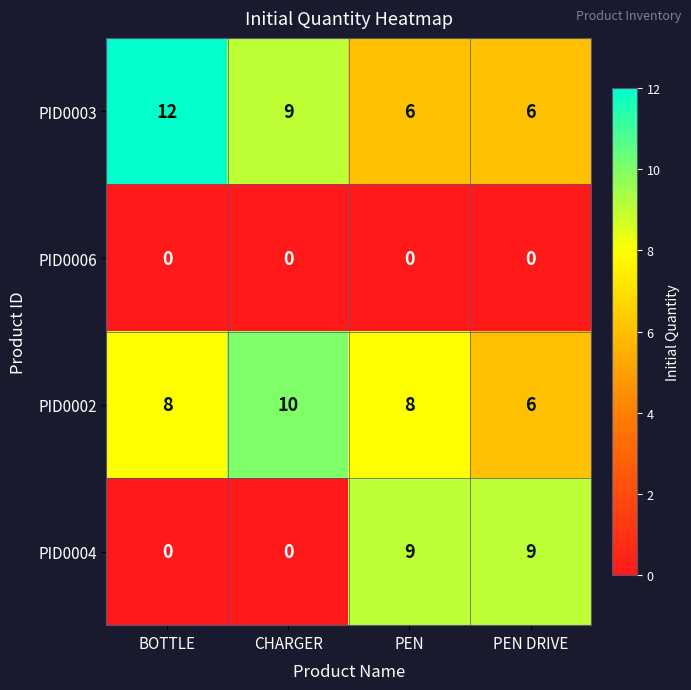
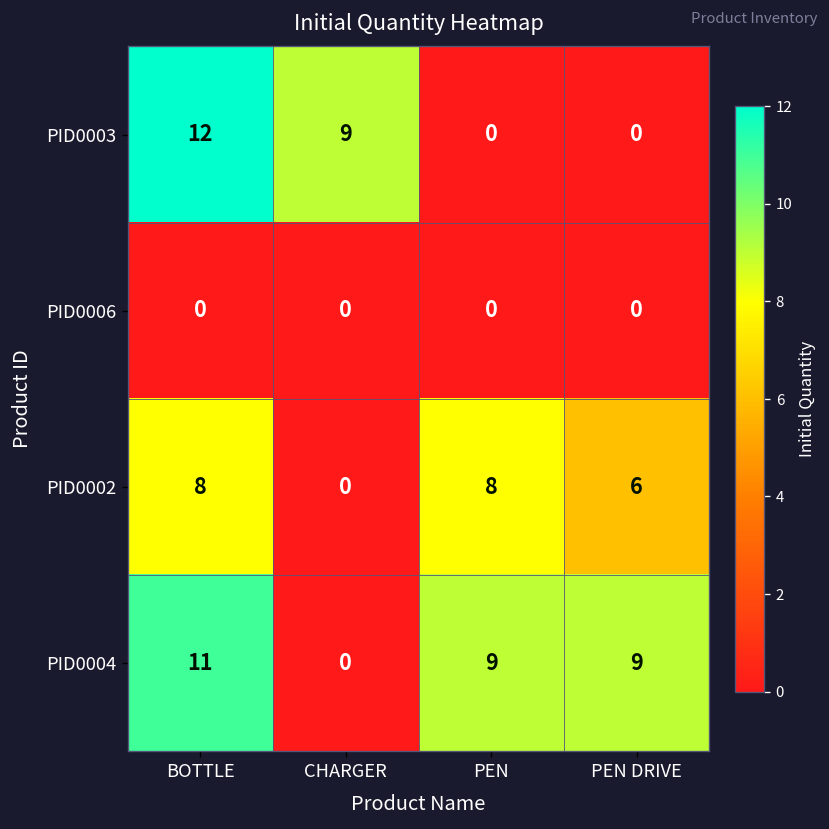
  {
    "PID0003": {
      "BOTTLE": 12,
      "CHARGER": 9,
-     "PEN": 6,
-     "PEN DRIVE": 6
+     "PEN": 0,
+     "PEN DRIVE": 0
    },
    "PID0006": {
      "BOTTLE": 0,
      "CHARGER": 0,
      "PEN": 0,
      "PEN DRIVE": 0
    },
    "PID0002": {
      "BOTTLE": 8,
-     "CHARGER": 10,
+     "CHARGER": 0,
      "PEN": 8,
      "PEN DRIVE": 6
    },
    "PID0004": {
-     "BOTTLE": 0,
+     "BOTTLE": 11,
      "CHARGER": 0,
      "PEN": 9,
      "PEN DRIVE": 9
    }
  }
